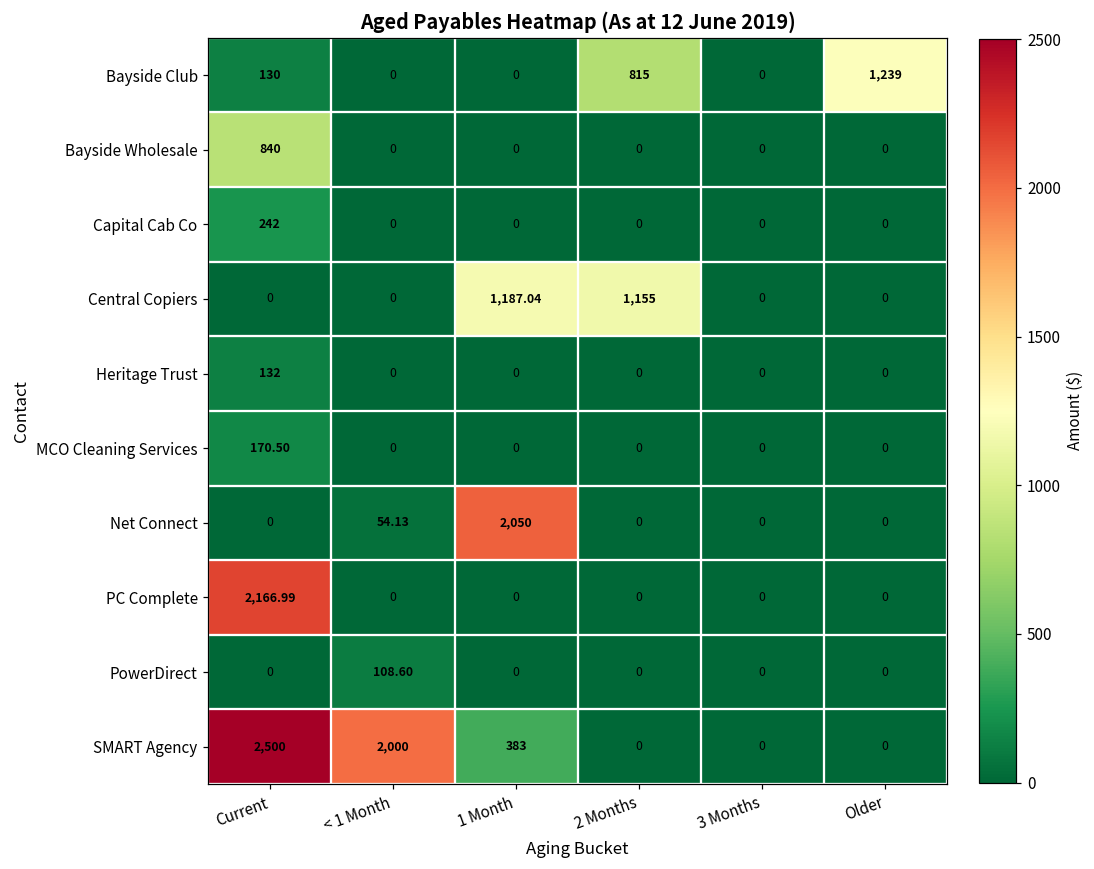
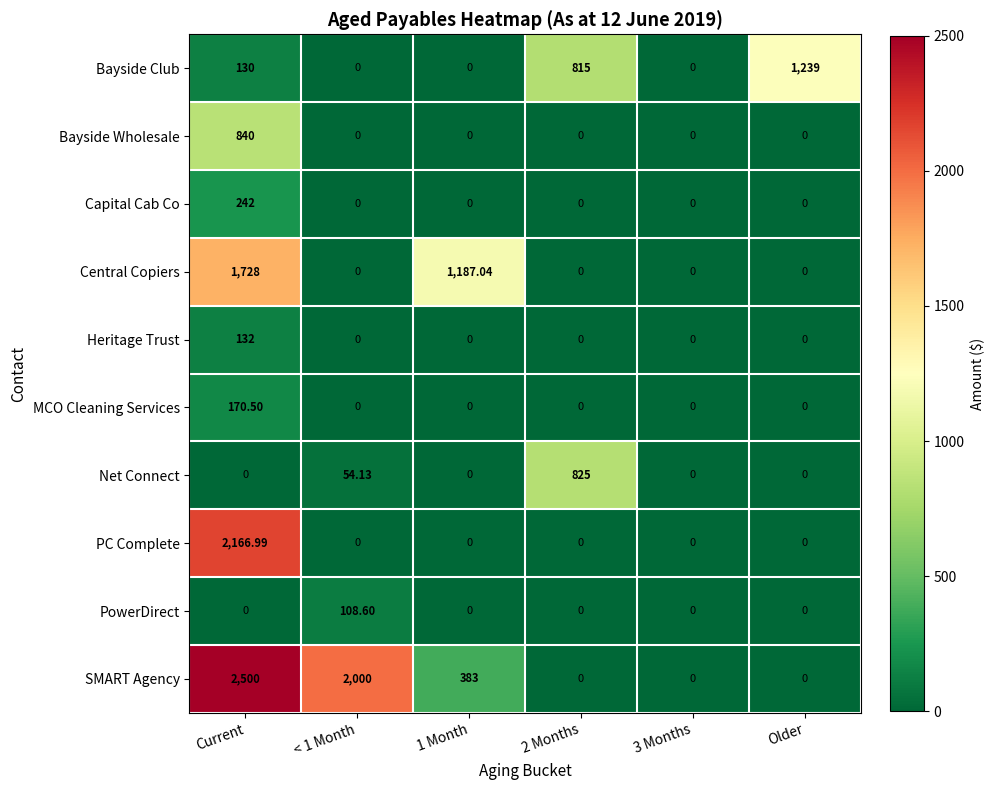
  {
    "Bayside Club": {
      "Current": "130",
      "< 1 Month": "0",
      "1 Month": "0",
      "2 Months": "815",
      "3 Months": "0",
      "Older": "1,239"
    },
    "Bayside Wholesale": {
      "Current": "840",
      "< 1 Month": "0",
      "1 Month": "0",
      "2 Months": "0",
      "3 Months": "0",
      "Older": "0"
    },
    "Capital Cab Co": {
      "Current": "242",
      "< 1 Month": "0",
      "1 Month": "0",
      "2 Months": "0",
      "3 Months": "0",
      "Older": "0"
    },
    "Central Copiers": {
-     "Current": "0",
+     "Current": "1,728",
      "< 1 Month": "0",
      "1 Month": "1,187.04",
-     "2 Months": "1,155",
+     "2 Months": "0",
      "3 Months": "0",
      "Older": "0"
    },
    "Heritage Trust": {
      "Current": "132",
      "< 1 Month": "0",
      "1 Month": "0",
      "2 Months": "0",
      "3 Months": "0",
      "Older": "0"
    },
    "MCO Cleaning Services": {
      "Current": "170.50",
      "< 1 Month": "0",
      "1 Month": "0",
      "2 Months": "0",
      "3 Months": "0",
      "Older": "0"
    },
    "Net Connect": {
      "Current": "0",
      "< 1 Month": "54.13",
-     "1 Month": "2,050",
-     "2 Months": "0",
+     "1 Month": "0",
+     "2 Months": "825",
      "3 Months": "0",
      "Older": "0"
    },
    "PC Complete": {
      "Current": "2,166.99",
      "< 1 Month": "0",
      "1 Month": "0",
      "2 Months": "0",
      "3 Months": "0",
      "Older": "0"
    },
    "PowerDirect": {
      "Current": "0",
      "< 1 Month": "108.60",
      "1 Month": "0",
      "2 Months": "0",
      "3 Months": "0",
      "Older": "0"
    },
    "SMART Agency": {
      "Current": "2,500",
      "< 1 Month": "2,000",
      "1 Month": "383",
      "2 Months": "0",
      "3 Months": "0",
      "Older": "0"
    }
  }
